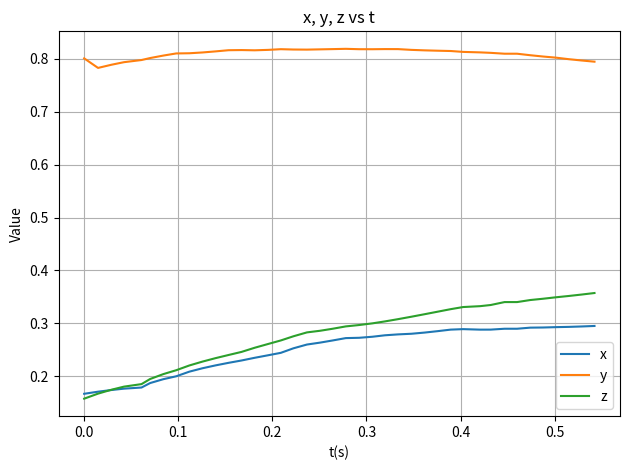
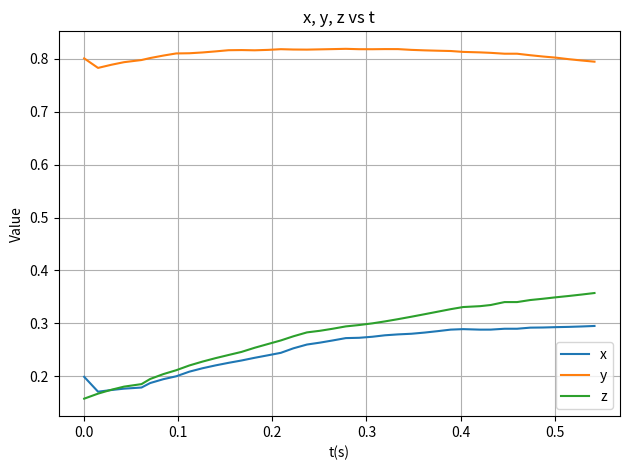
  {
    "x": {
-     "0.0": 0.17
+     "0.0": 0.20
    },
    "y": {
      "0.0": 0.80
    },
    "z": {
      "0.0": 0.16
    }
  }
